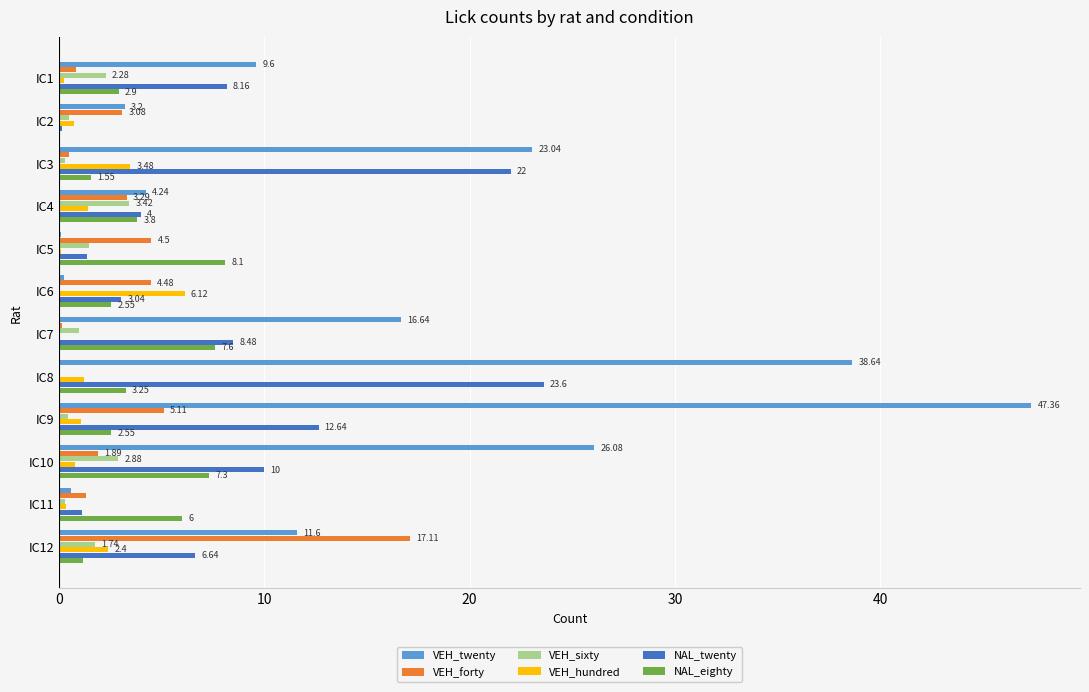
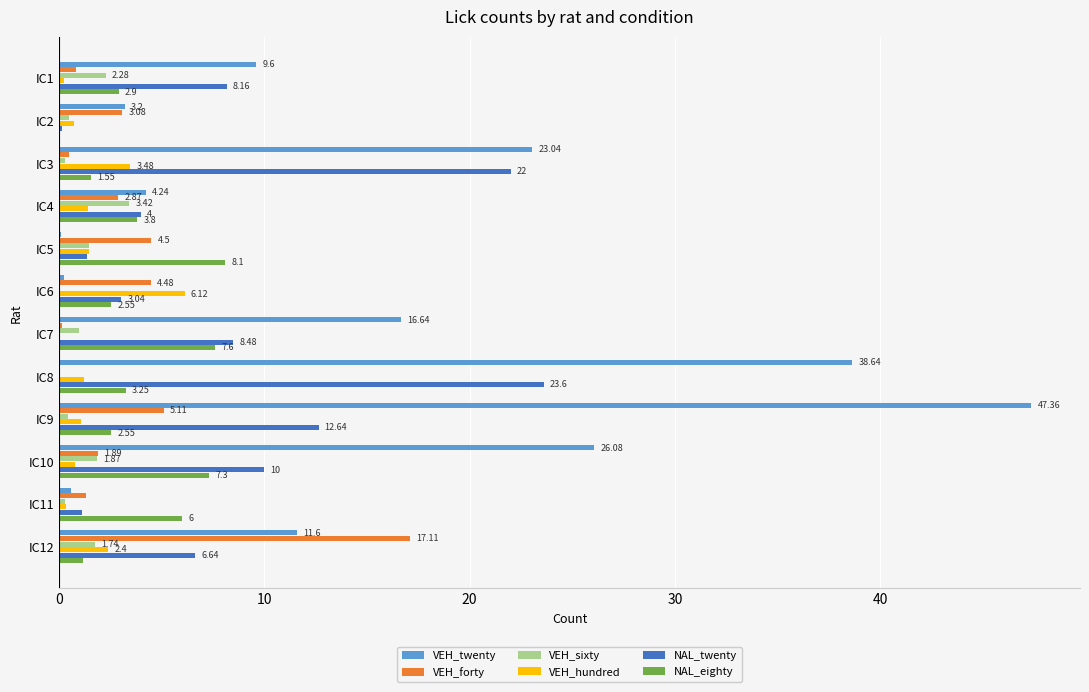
  {
    "VEH_forty": {
-     "IC4": 3.29,
+     "IC4": 2.87,
      "IC5": 4.5,
      "IC6": 4.48,
      "IC9": 5.11,
      "IC10": 1.89,
      "IC12": 17.11
    },
    "VEH_sixty": {
      "IC1": 2.28,
-     "IC10": 2.88,
+     "IC10": 1.87,
      "IC12": 1.74
    },
    "VEH_hundred": {
      "IC1": 0.2,
      "IC2": 0.7,
      "IC4": 1.4,
-     "IC5": 0.1,
+     "IC5": 1.5,
      "IC7": 0.0,
      "IC8": 1.2,
      "IC9": 1.1,
      "IC10": 0.8,
      "IC11": 0.4
    },
    "NAL_eighty": {
      "IC1": 2.9,
      "IC3": 1.55,
      "IC5": 8.1,
      "IC7": 7.6,
      "IC8": 3.25,
      "IC9": 2.55,
      "IC10": 7.3,
      "IC11": 6
    }
  }
